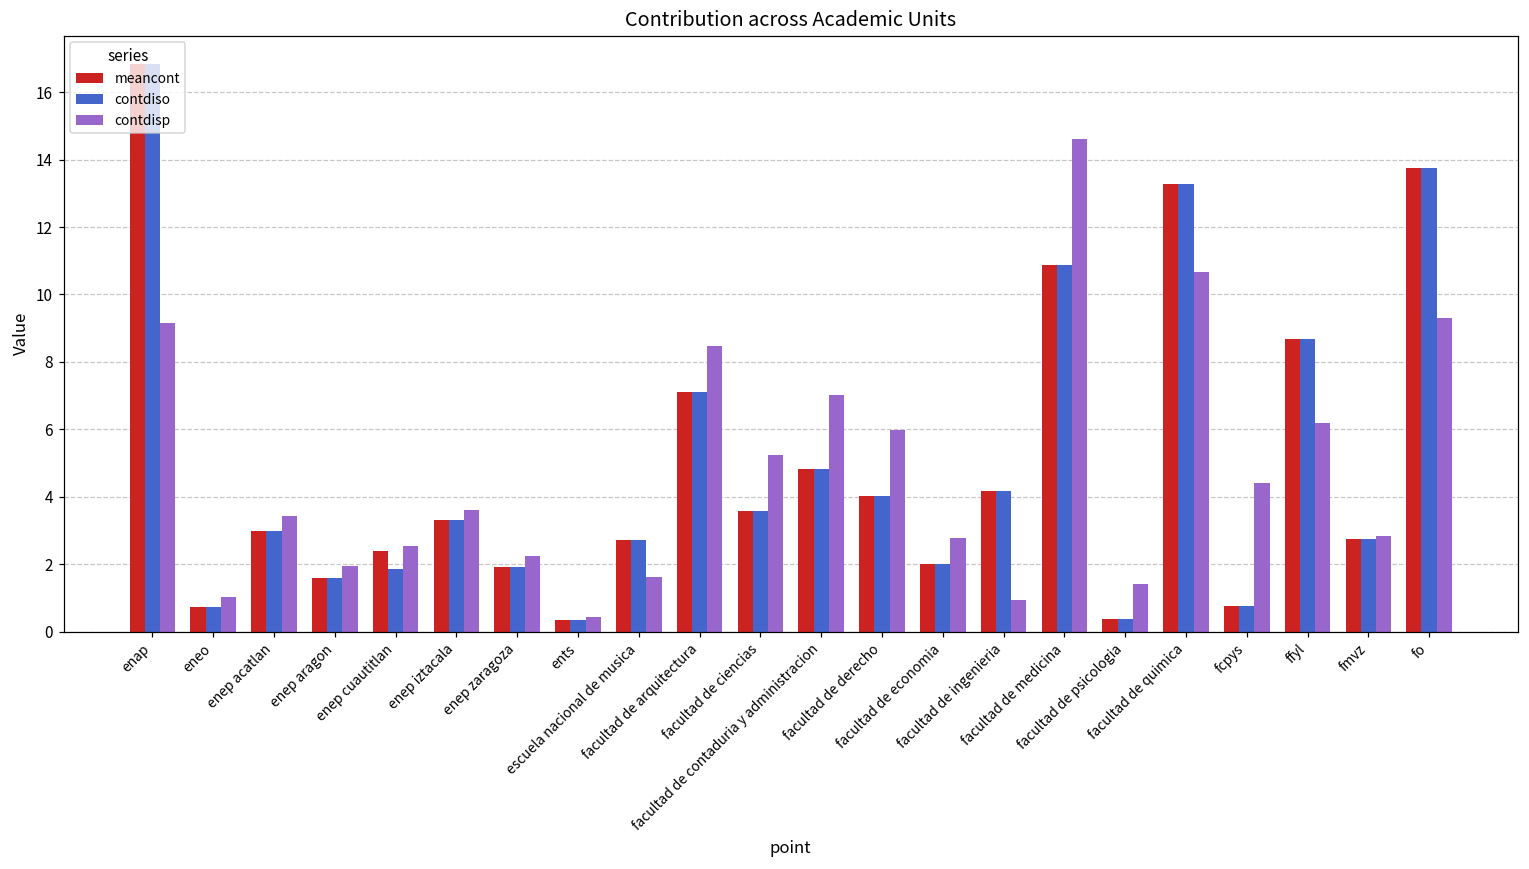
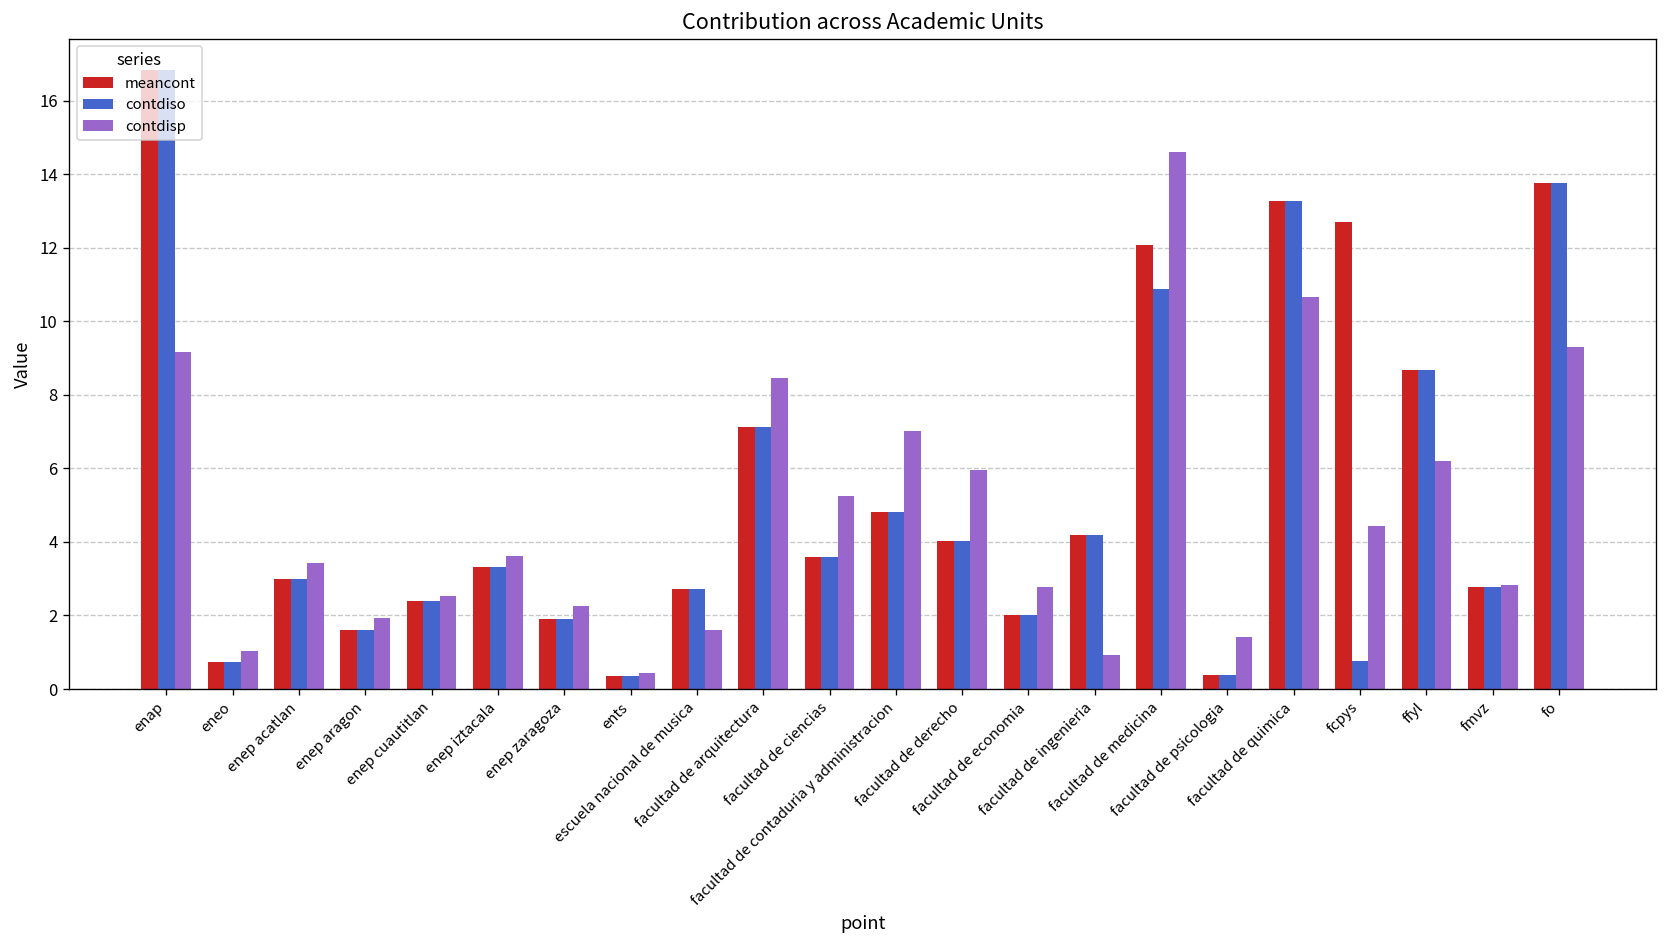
  {
    "meancont": {
      "eneo": 0.7,
      "enep acatlan": 3.0,
      "enep aragon": 1.6,
      "enep cuautitlan": 2.4,
      "enep iztacala": 3.3,
      "enep zaragoza": 1.9,
      "ents": 0.3,
      "escuela nacional de musica": 2.7,
      "facultad de arquitectura": 7.1,
      "facultad de ciencias": 3.6,
      "facultad de contaduria y administracion": 4.8,
      "facultad de derecho": 4.0,
      "facultad de economia": 2.0,
      "facultad de ingenieria": 4.2,
-     "facultad de medicina": 10.9,
+     "facultad de medicina": 12.1,
      "facultad de psicologia": 0.4,
      "facultad de quimica": 13.3,
-     "fcpys": 0.8,
+     "fcpys": 12.7,
      "ffyl": 8.7,
      "fmvz": 2.8,
      "fo": 13.8
    },
    "contdiso": {
      "eneo": 0.7,
      "enep acatlan": 3.0,
      "enep aragon": 1.6,
-     "enep cuautitlan": 1.8,
+     "enep cuautitlan": 2.4,
      "enep iztacala": 3.3,
      "enep zaragoza": 1.9,
      "ents": 0.3,
      "escuela nacional de musica": 2.7,
      "facultad de arquitectura": 7.1,
      "facultad de ciencias": 3.6,
      "facultad de contaduria y administracion": 4.8,
      "facultad de derecho": 4.0,
      "facultad de economia": 2.0,
      "facultad de ingenieria": 4.2,
      "facultad de medicina": 10.9,
      "facultad de psicologia": 0.4,
      "facultad de quimica": 13.3,
      "fcpys": 0.8,
      "ffyl": 8.7,
      "fmvz": 2.8,
      "fo": 13.8
    },
    "contdisp": {
      "enap": 9.2,
      "eneo": 1.0,
      "enep acatlan": 3.4,
      "enep aragon": 1.9,
      "enep cuautitlan": 2.5,
      "enep iztacala": 3.6,
      "enep zaragoza": 2.3,
      "ents": 0.4,
      "escuela nacional de musica": 1.6,
      "facultad de arquitectura": 8.5,
      "facultad de ciencias": 5.2,
      "facultad de contaduria y administracion": 7.0,
      "facultad de derecho": 6.0,
      "facultad de economia": 2.8,
      "facultad de ingenieria": 0.9,
      "facultad de medicina": 14.6,
      "facultad de psicologia": 1.4,
      "facultad de quimica": 10.7,
      "fcpys": 4.4,
      "ffyl": 6.2,
      "fmvz": 2.8,
      "fo": 9.3
    }
  }
